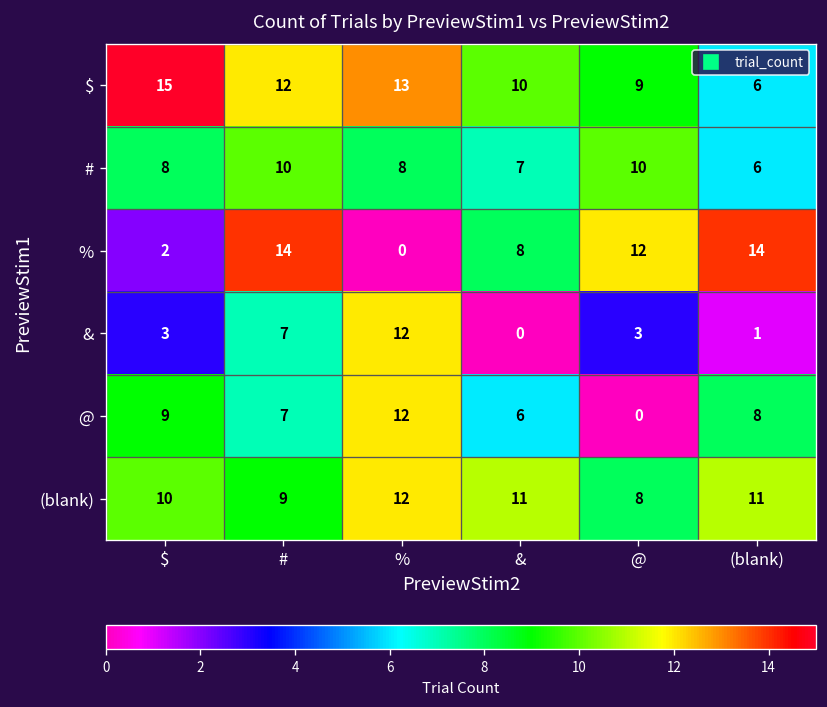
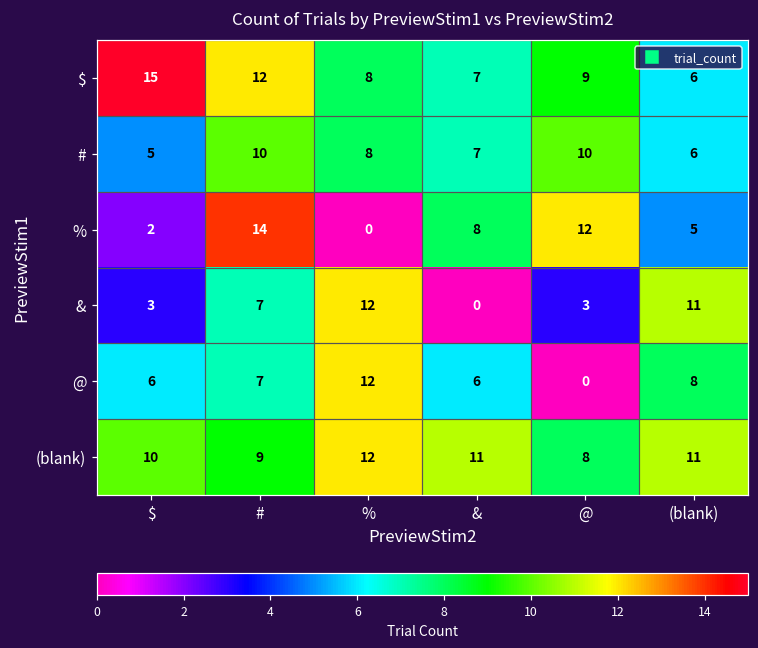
  {
    "$": {
      "$": 15,
      "#": 12,
-     "%": 13,
-     "&": 10,
+     "%": 8,
+     "&": 7,
      "@": 9,
      "(blank)": 6
    },
    "#": {
-     "$": 8,
+     "$": 5,
      "#": 10,
      "%": 8,
      "&": 7,
      "@": 10,
      "(blank)": 6
    },
    "%": {
      "$": 2,
      "#": 14,
      "%": 0,
      "&": 8,
      "@": 12,
-     "(blank)": 14
+     "(blank)": 5
    },
    "&": {
      "$": 3,
      "#": 7,
      "%": 12,
      "&": 0,
      "@": 3,
-     "(blank)": 1
+     "(blank)": 11
    },
    "@": {
-     "$": 9,
+     "$": 6,
      "#": 7,
      "%": 12,
      "&": 6,
      "@": 0,
      "(blank)": 8
    },
    "(blank)": {
      "$": 10,
      "#": 9,
      "%": 12,
      "&": 11,
      "@": 8,
      "(blank)": 11
    }
  }
